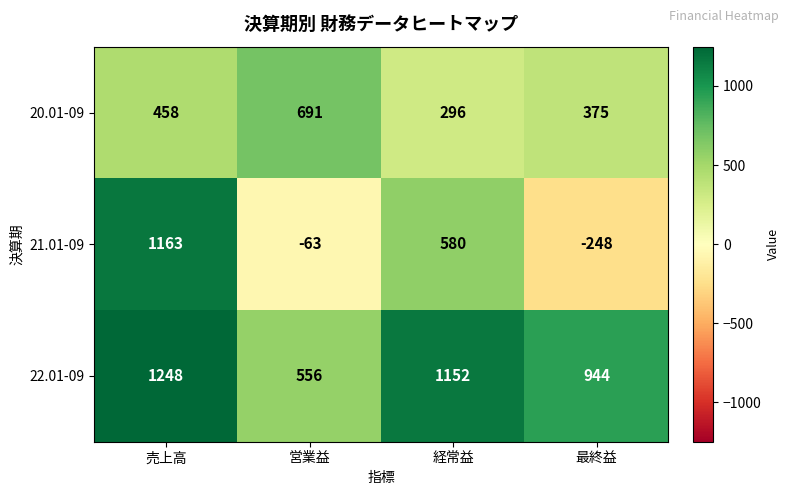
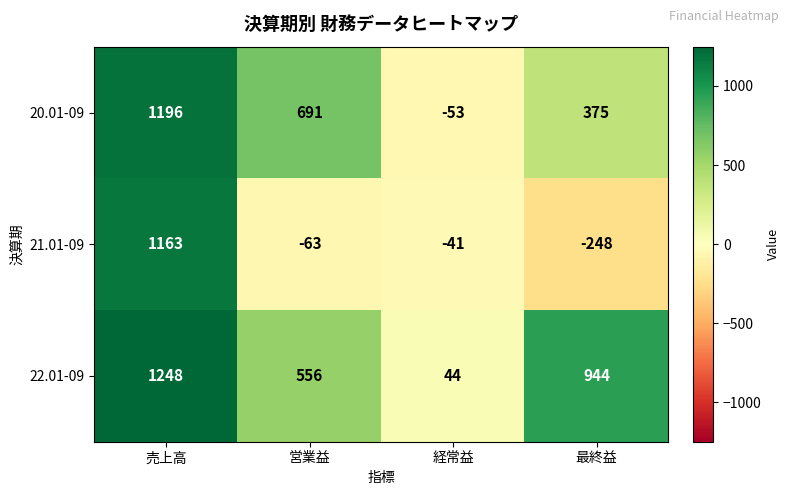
  {
    "20.01-09": {
-     "売上高": 458,
+     "売上高": 1196,
      "営業益": 691,
-     "経常益": 296,
+     "経常益": -53,
      "最終益": 375
    },
    "21.01-09": {
      "売上高": 1163,
      "営業益": -63,
-     "経常益": 580,
+     "経常益": -41,
      "最終益": -248
    },
    "22.01-09": {
      "売上高": 1248,
      "営業益": 556,
-     "経常益": 1152,
+     "経常益": 44,
      "最終益": 944
    }
  }
